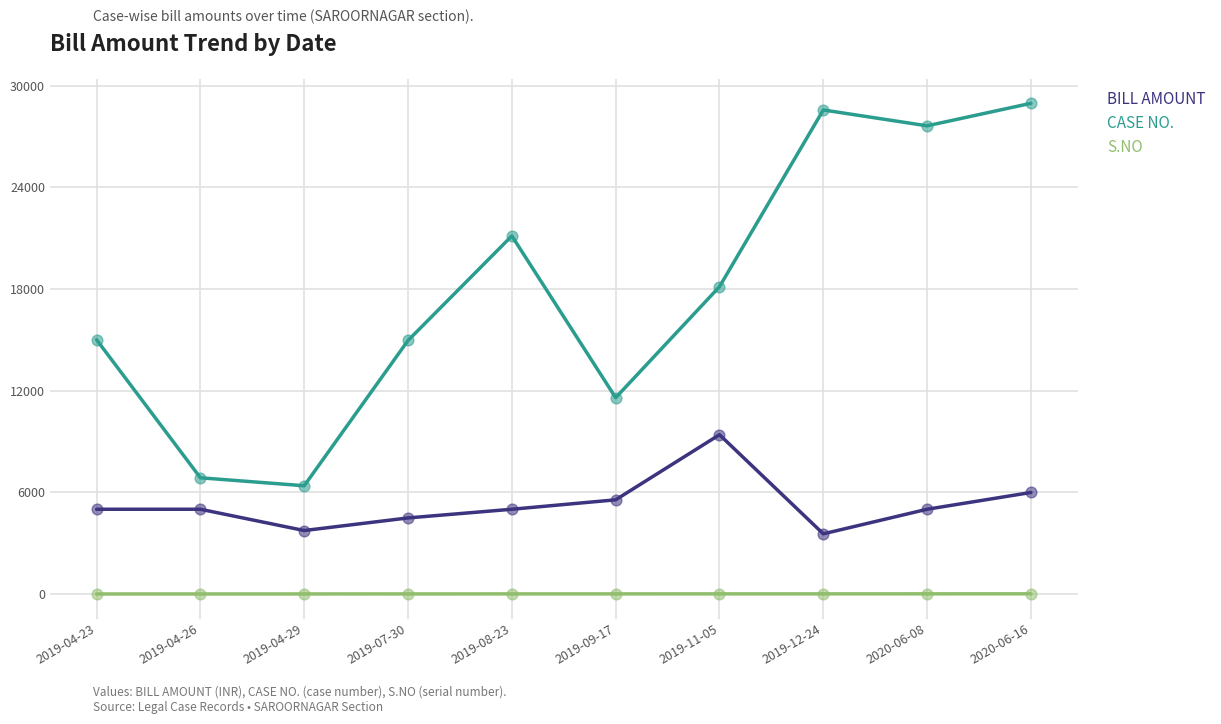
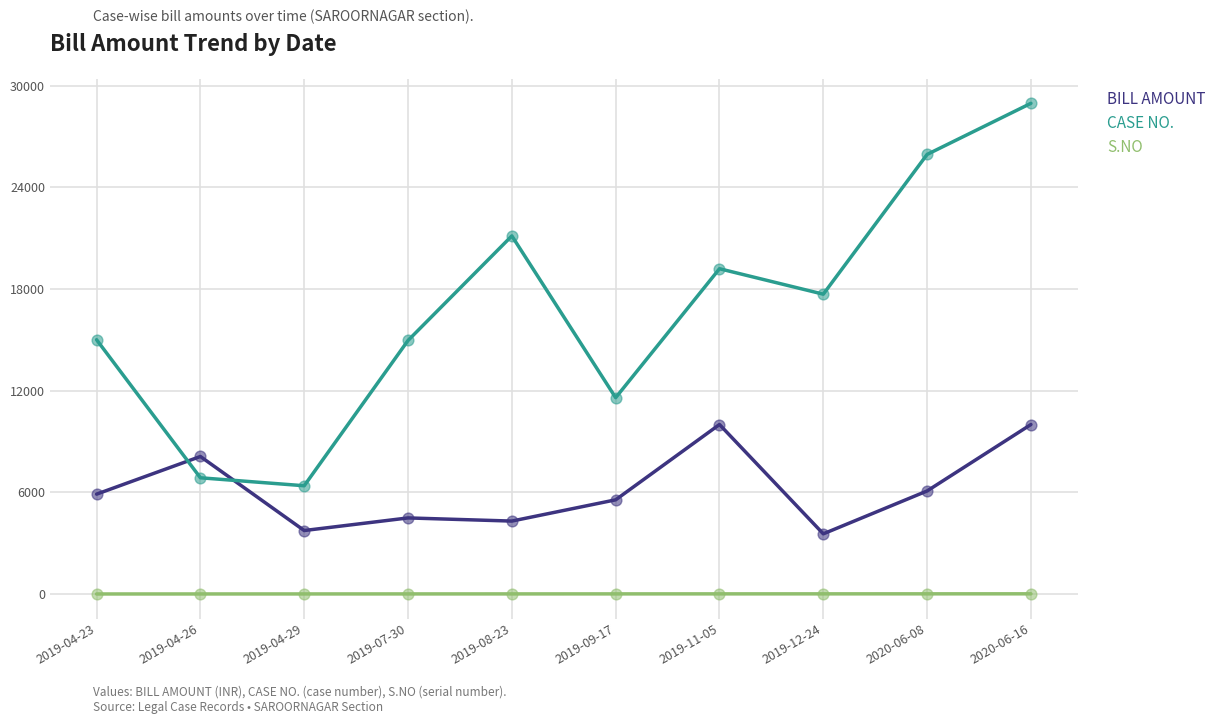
  {
    "BILL AMOUNT": {
-     "2019-04-23": 5000,
-     "2019-04-26": 5000,
+     "2019-04-23": 5900,
+     "2019-04-26": 8100,
      "2019-04-29": 3700,
      "2019-07-30": 4500,
-     "2019-08-23": 5000,
+     "2019-08-23": 4300,
      "2019-09-17": 5600,
-     "2019-11-05": 9400,
+     "2019-11-05": 10000,
      "2019-12-24": 3500,
-     "2020-06-08": 5000,
-     "2020-06-16": 6000
+     "2020-06-08": 6100,
+     "2020-06-16": 10000
    },
    "CASE NO.": {
      "2019-04-23": 15000,
      "2019-04-26": 6900,
      "2019-04-29": 6400,
      "2019-07-30": 15000,
      "2019-08-23": 21100,
      "2019-09-17": 11600,
-     "2019-11-05": 18100,
-     "2019-12-24": 28600,
-     "2020-06-08": 27600,
+     "2019-11-05": 19200,
+     "2019-12-24": 17700,
+     "2020-06-08": 25900,
      "2020-06-16": 29000
    },
    "S.NO": {
      "2019-04-23": 0,
      "2019-04-26": 0,
      "2019-04-29": 0,
      "2019-07-30": 0,
      "2019-08-23": 0,
      "2019-09-17": 0,
      "2019-11-05": 0,
      "2019-12-24": 0,
      "2020-06-08": 0,
      "2020-06-16": 0
    }
  }
